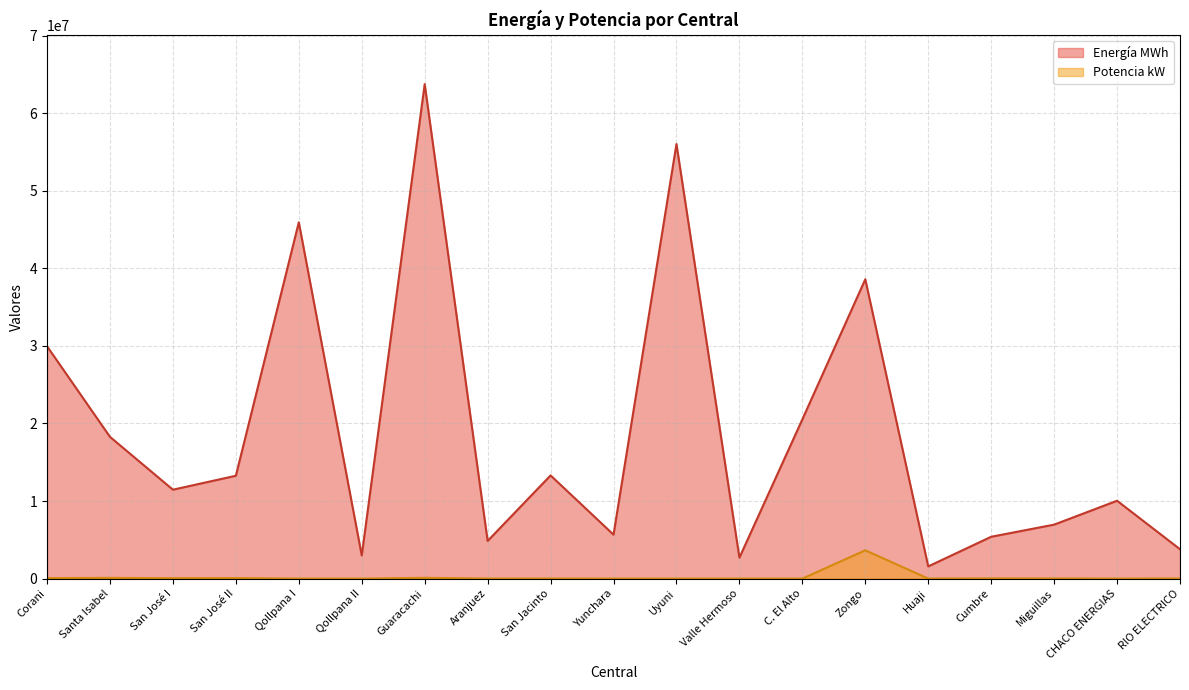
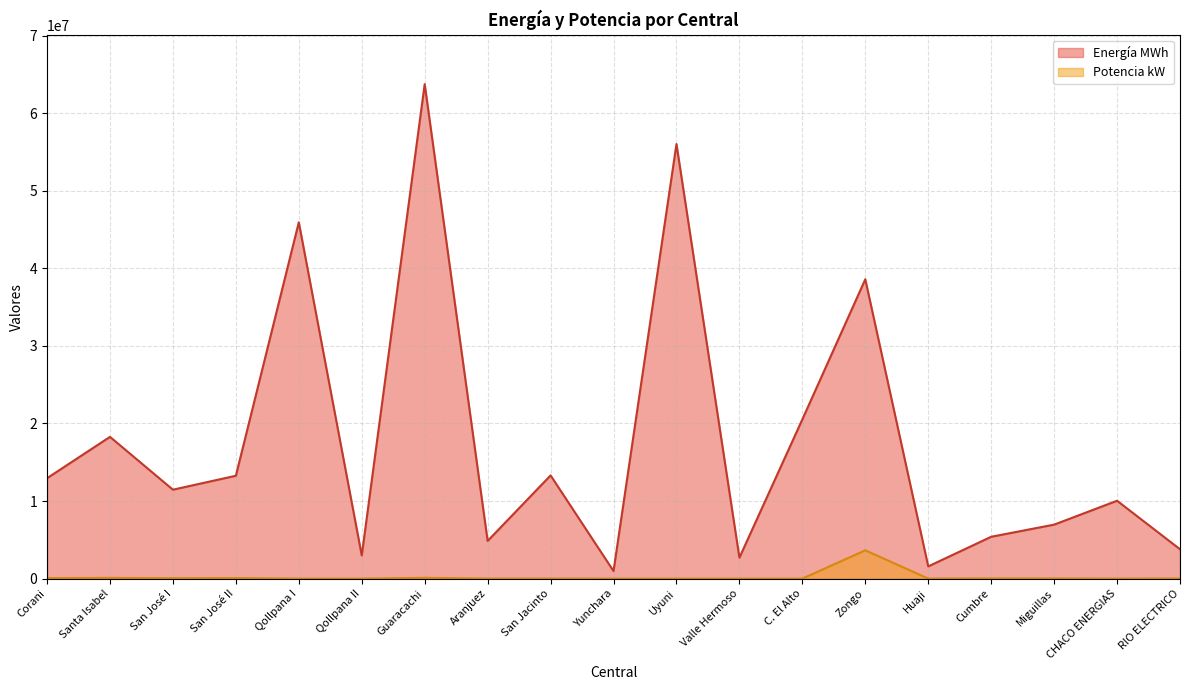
  {
    "Energía MWh": {
-     "Corani": 30000000,
+     "Corani": 13000000,
      "Santa Isabel": 18000000,
      "San José I": 11000000,
      "San José II": 13000000,
      "Qollpana I": 46000000,
      "Qollpana II": 3000000,
      "Guaracachi": 64000000,
      "Aranjuez": 5000000,
      "San Jacinto": 13000000,
-     "Yunchara": 6000000,
+     "Yunchara": 1000000,
      "Uyuni": 56000000,
      "Valle Hermoso": 3000000,
      "C. El Alto": 21000000,
      "Zongo": 39000000,
      "Huaji": 2000000,
      "Cumbre": 5000000,
      "Miguillas": 7000000,
      "CHACO ENERGIAS": 10000000,
      "RIO ELECTRICO": 4000000
    },
    "Potencia kW": {
      "Corani": 0,
      "Santa Isabel": 0,
      "San José I": 0,
      "San José II": 0,
      "Qollpana I": 0,
      "Qollpana II": 0,
      "Guaracachi": 0,
      "Aranjuez": 0,
      "San Jacinto": 0,
      "Yunchara": 0,
      "Uyuni": 0,
      "Valle Hermoso": 0,
      "C. El Alto": 0,
      "Zongo": 4000000,
      "Huaji": 0,
      "Cumbre": 0,
      "Miguillas": 0,
      "CHACO ENERGIAS": 0,
      "RIO ELECTRICO": 0
    }
  }
